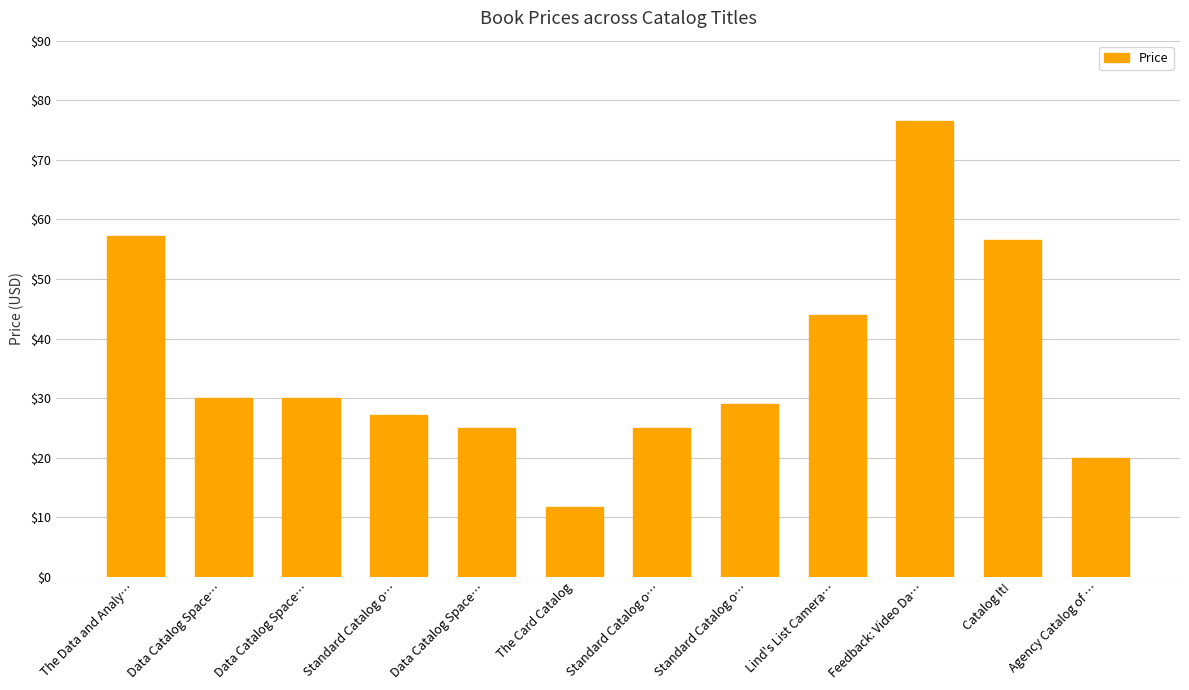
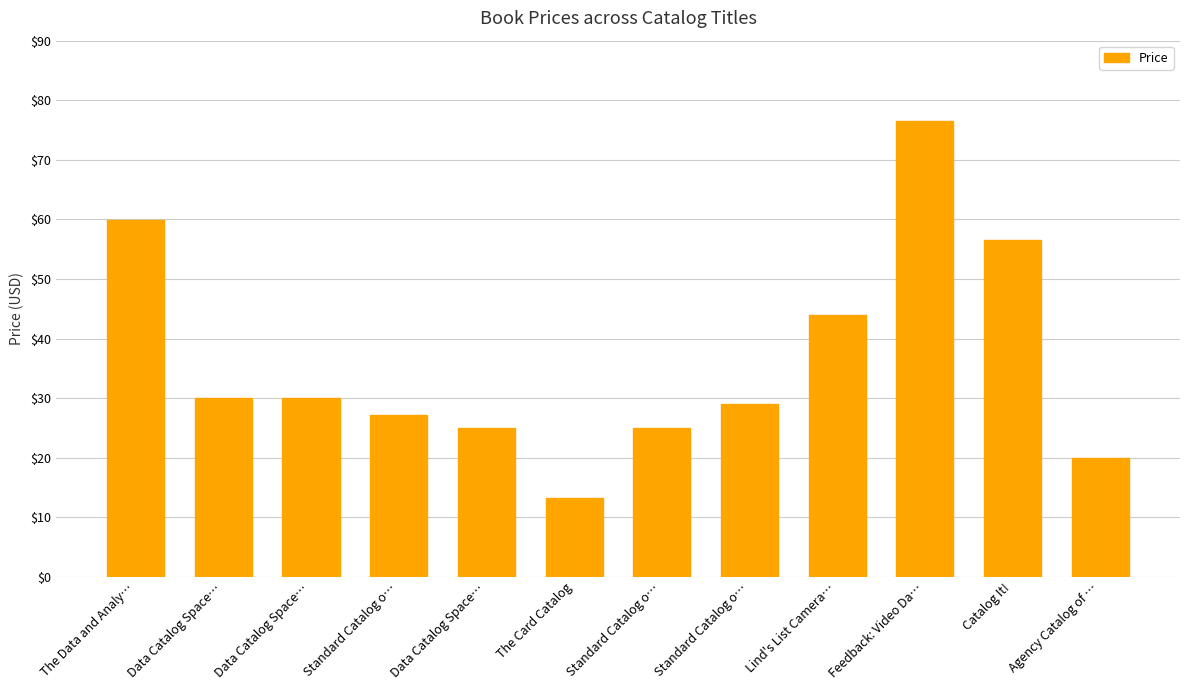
  {
-   "The Data and Analy…": "$57",
-   "The Card Catalog": "$12",
+   "The Data and Analy…": "$60",
+   "The Card Catalog": "$13",
    "Lind's List Camera…": "$44",
    "Feedback: Video Da…": "$77",
    "Catalog It!": "$57",
    "Agency Catalog of …": "$20"
  }
